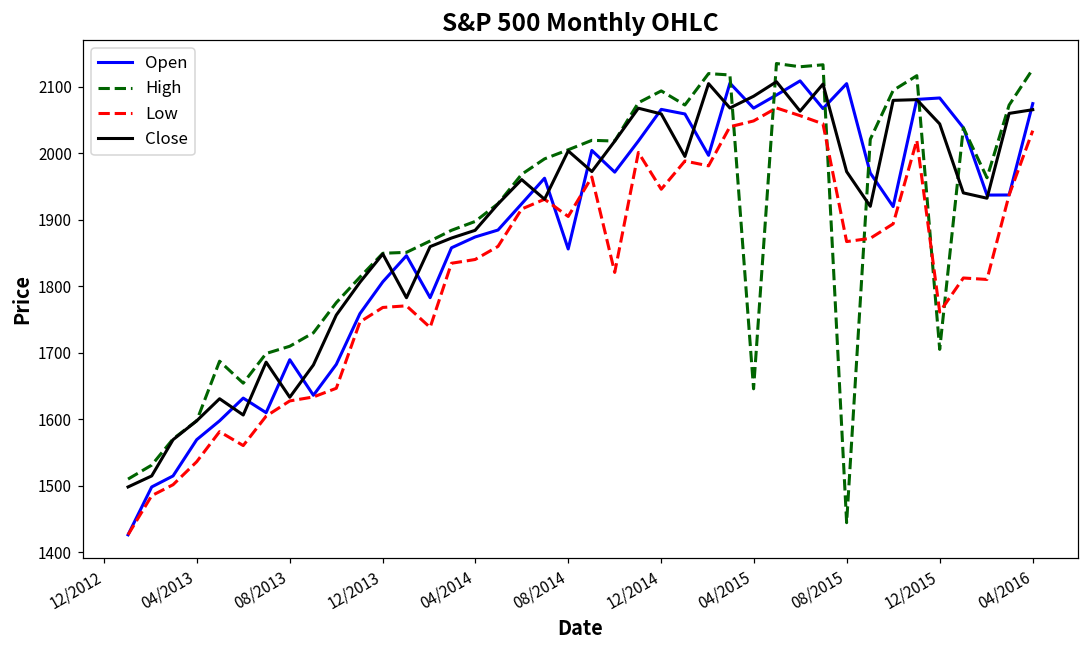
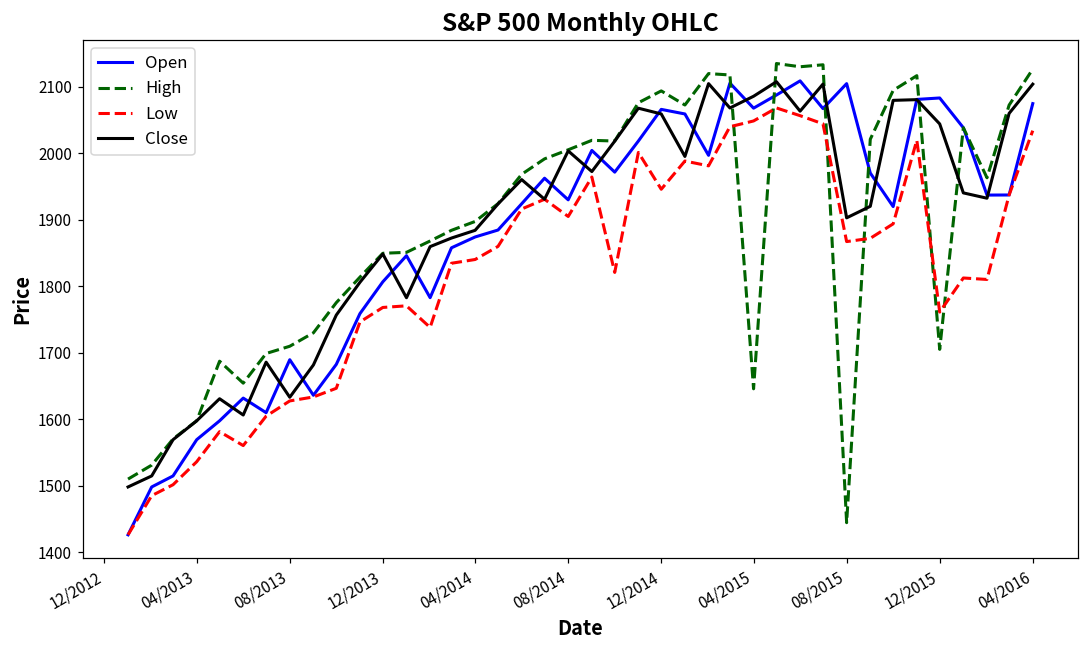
  {
    "Open": {
      "04/2013": 1570,
      "08/2013": 1690,
      "12/2013": 1810,
      "04/2014": 1870,
-     "08/2014": 1860,
+     "08/2014": 1930,
      "12/2014": 2070,
      "04/2015": 2070,
      "08/2015": 2100,
      "12/2015": 2080,
      "04/2016": 2070
    },
    "High": {
      "08/2013": 1710,
      "04/2014": 1900,
      "12/2014": 2090,
      "04/2015": 1650,
      "08/2015": 1440,
      "12/2015": 1700,
      "04/2016": 2130
    },
    "Low": {
      "04/2013": 1540,
      "08/2013": 1630,
      "12/2013": 1770,
      "04/2014": 1840,
      "08/2014": 1900,
      "12/2014": 1950,
      "04/2015": 2050,
      "08/2015": 1870,
      "12/2015": 1760,
      "04/2016": 2030
    },
    "Close": {
      "08/2013": 1630,
      "04/2014": 1880,
      "12/2014": 2060,
      "04/2015": 2090,
-     "08/2015": 1970,
+     "08/2015": 1900,
      "12/2015": 2040,
-     "04/2016": 2070
+     "04/2016": 2100
    }
  }
